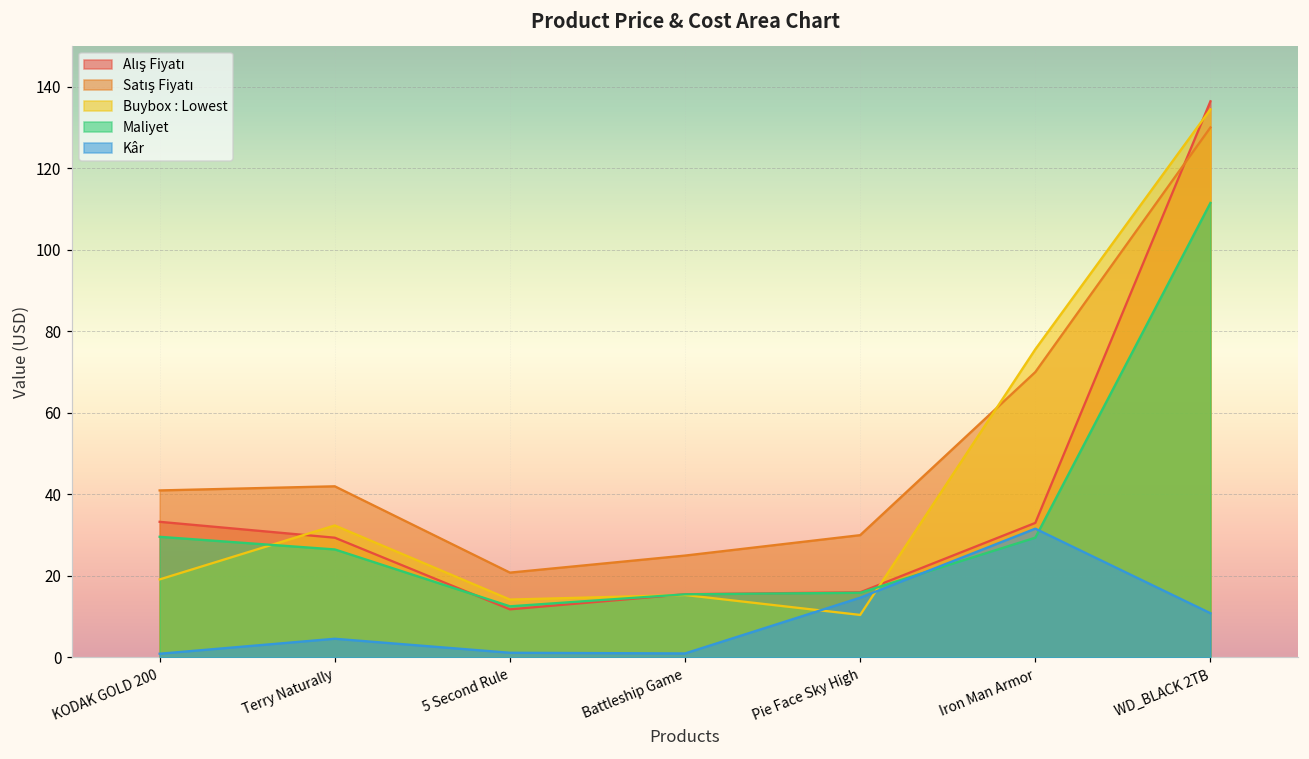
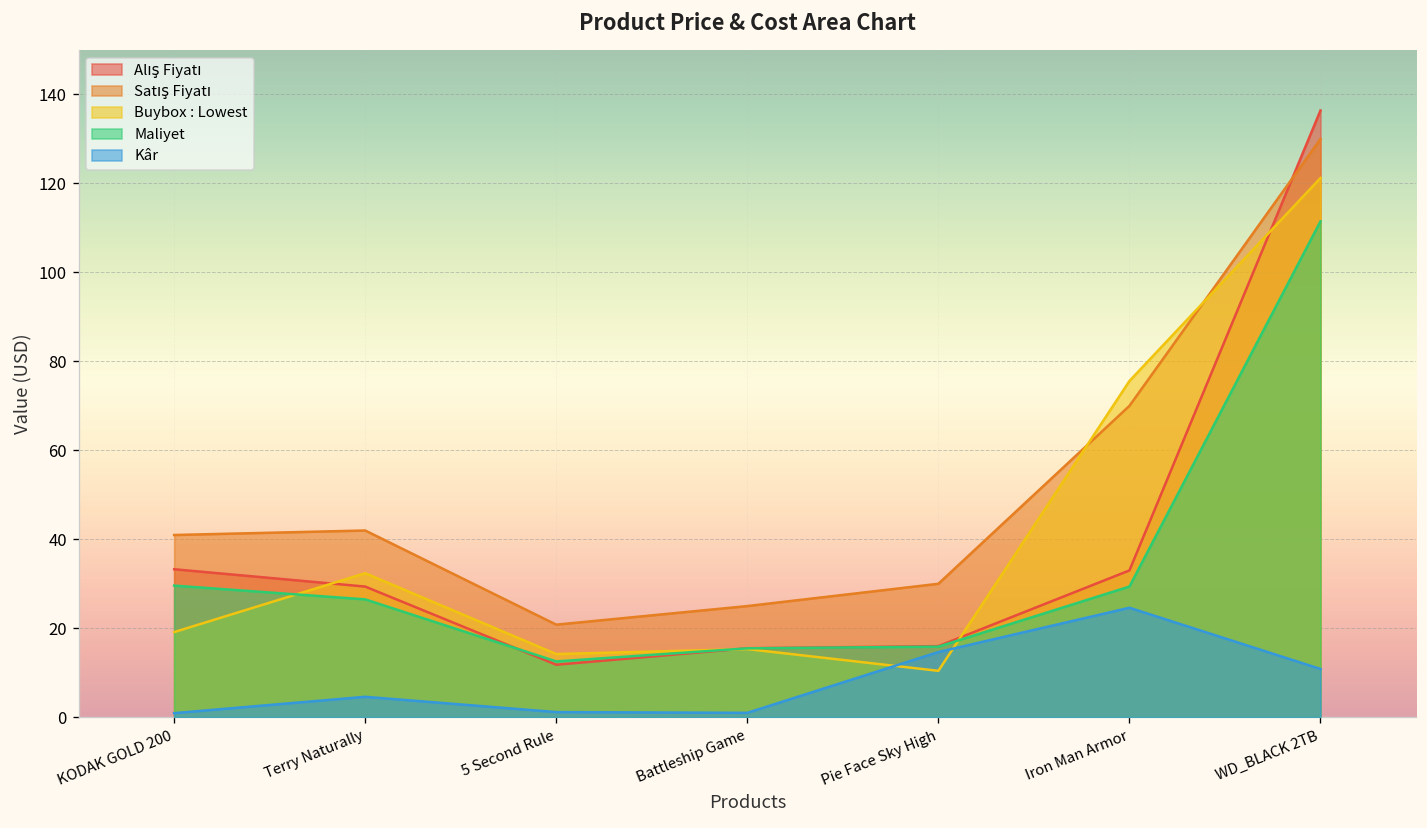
  {
    "Buybox : Lowest": {
      "KODAK GOLD 200": 19,
      "Terry Naturally": 32,
      "5 Second Rule": 14,
      "Pie Face Sky High": 10,
      "Iron Man Armor": 76,
-     "WD_BLACK 2TB": 134
+     "WD_BLACK 2TB": 121
    },
    "Maliyet": {
      "KODAK GOLD 200": 30,
      "Terry Naturally": 26,
      "5 Second Rule": 13,
      "Iron Man Armor": 29,
      "WD_BLACK 2TB": 111
    },
    "Kâr": {
      "KODAK GOLD 200": 1,
      "Terry Naturally": 5,
      "5 Second Rule": 1,
      "Battleship Game": 1,
      "Pie Face Sky High": 15,
-     "Iron Man Armor": 32,
+     "Iron Man Armor": 25,
      "WD_BLACK 2TB": 11
    }
  }
